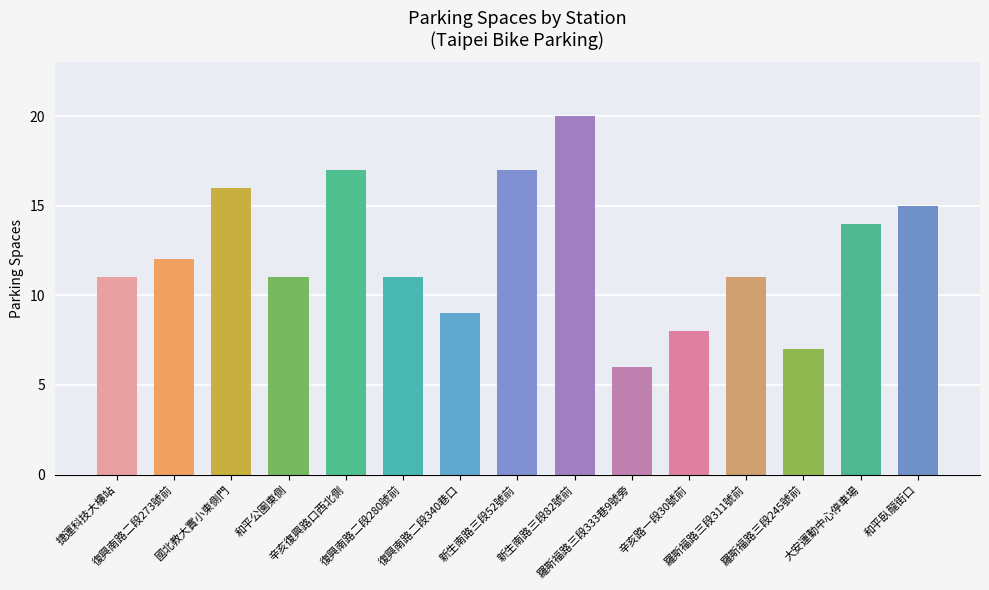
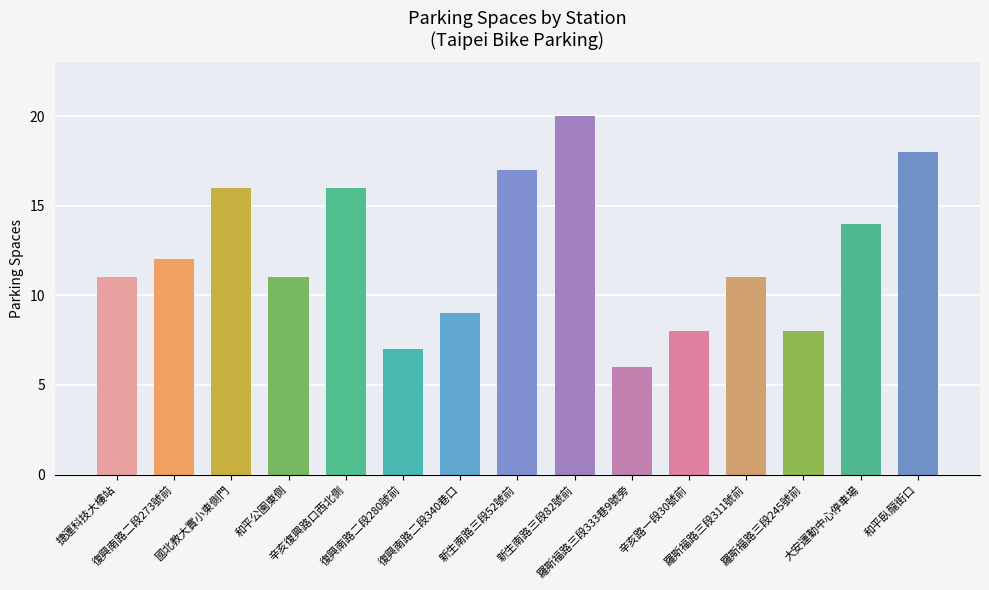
  {
    "捷運科技大樓站": 11,
    "復興南路二段273號前": 12,
    "國北教大實小東側門": 16,
    "和平公園東側": 11,
-   "辛亥復興路口西北側": 17,
-   "復興南路二段280號前": 11,
+   "辛亥復興路口西北側": 16,
+   "復興南路二段280號前": 7,
    "復興南路二段340巷口": 9,
    "新生南路三段52號前": 17,
    "新生南路三段82號前": 20,
    "羅斯福路三段333巷9號旁": 6,
    "辛亥路一段30號前": 8,
    "羅斯福路三段311號前": 11,
-   "羅斯福路三段245號前": 7,
+   "羅斯福路三段245號前": 8,
    "大安運動中心停車場": 14,
-   "和平臥龍街口": 15
+   "和平臥龍街口": 18
  }
